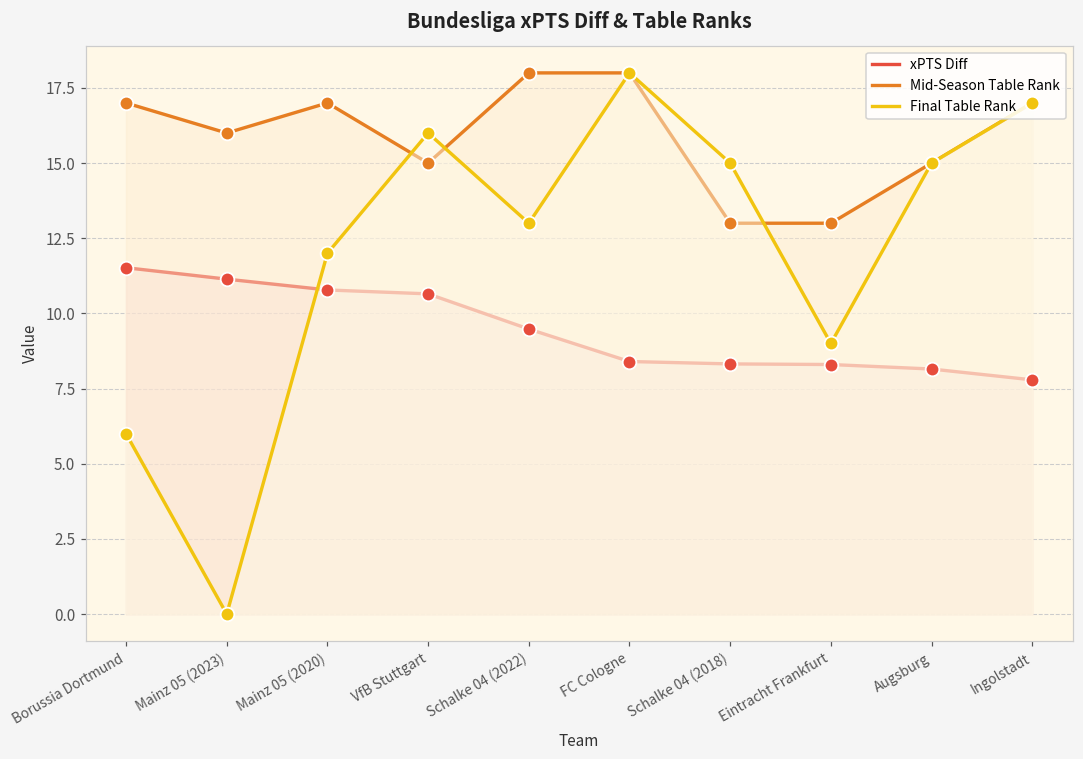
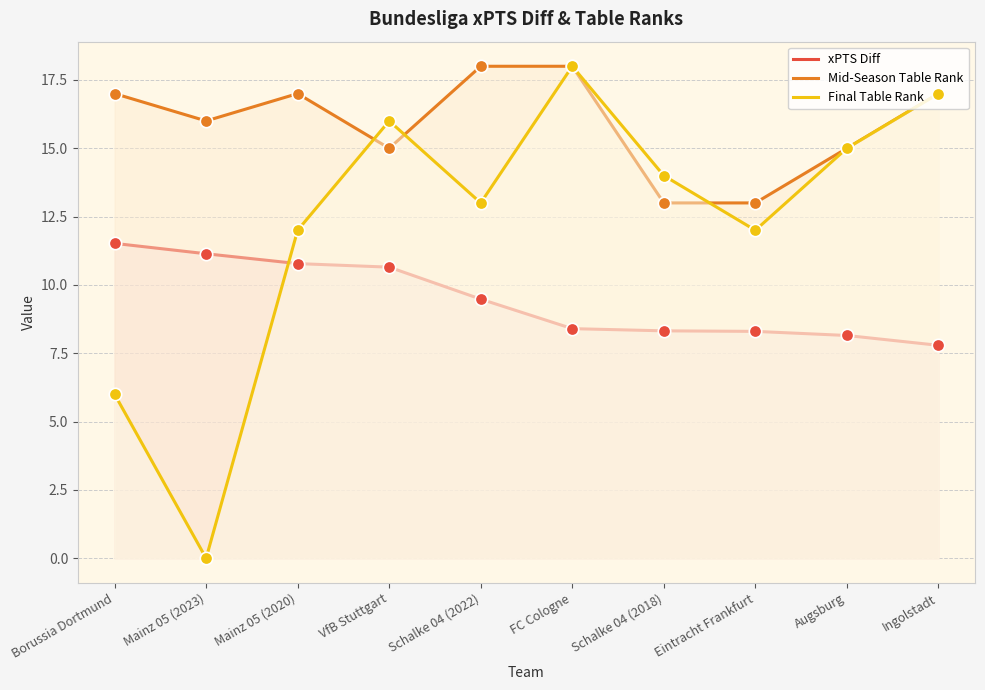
  {
    "Final Table Rank": {
      "Borussia Dortmund": 6,
      "Mainz 05 (2023)": 0,
      "Mainz 05 (2020)": 12,
      "VfB Stuttgart": 16,
      "Schalke 04 (2022)": 13,
-     "Schalke 04 (2018)": 15,
-     "Eintracht Frankfurt": 9
+     "Schalke 04 (2018)": 14,
+     "Eintracht Frankfurt": 12
    }
  }
